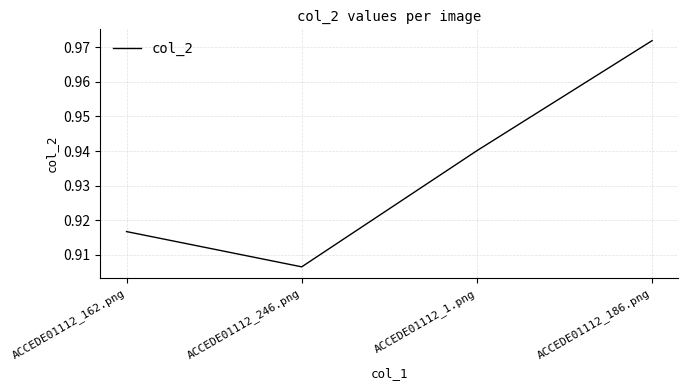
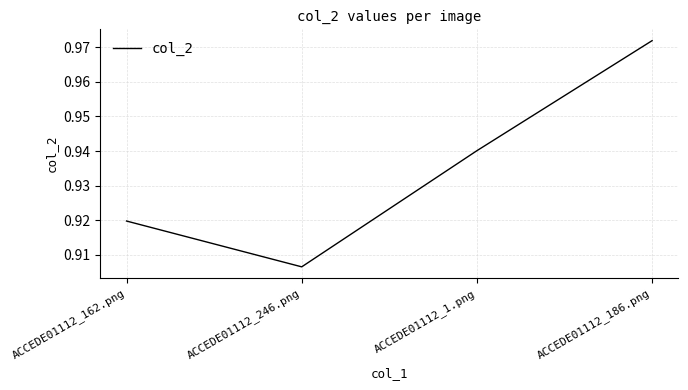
  {
-   "ACCEDE01112_162.png": 0.917,
+   "ACCEDE01112_162.png": 0.920,
    "ACCEDE01112_246.png": 0.907,
    "ACCEDE01112_1.png": 0.940,
    "ACCEDE01112_186.png": 0.972
  }
